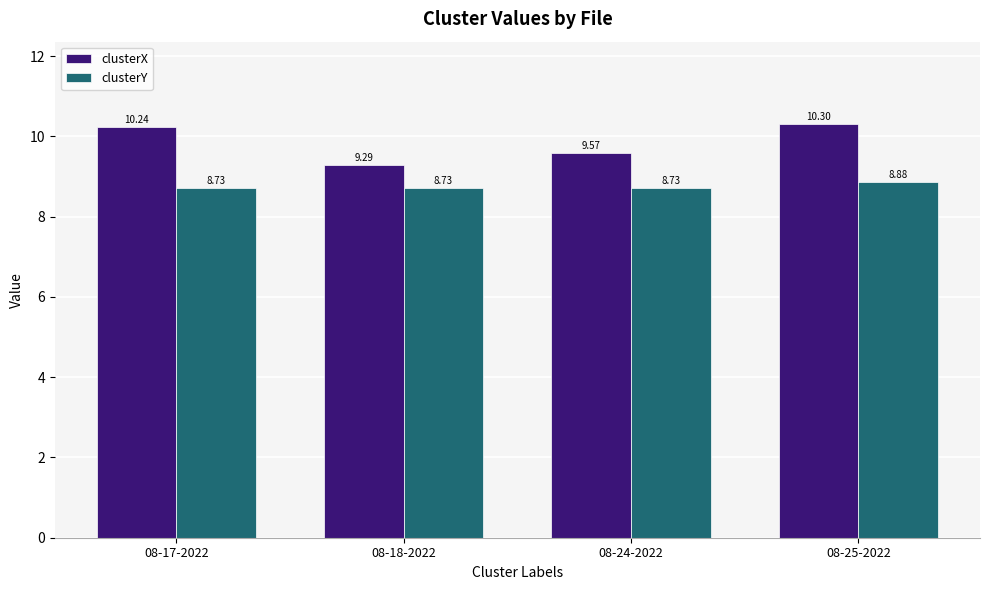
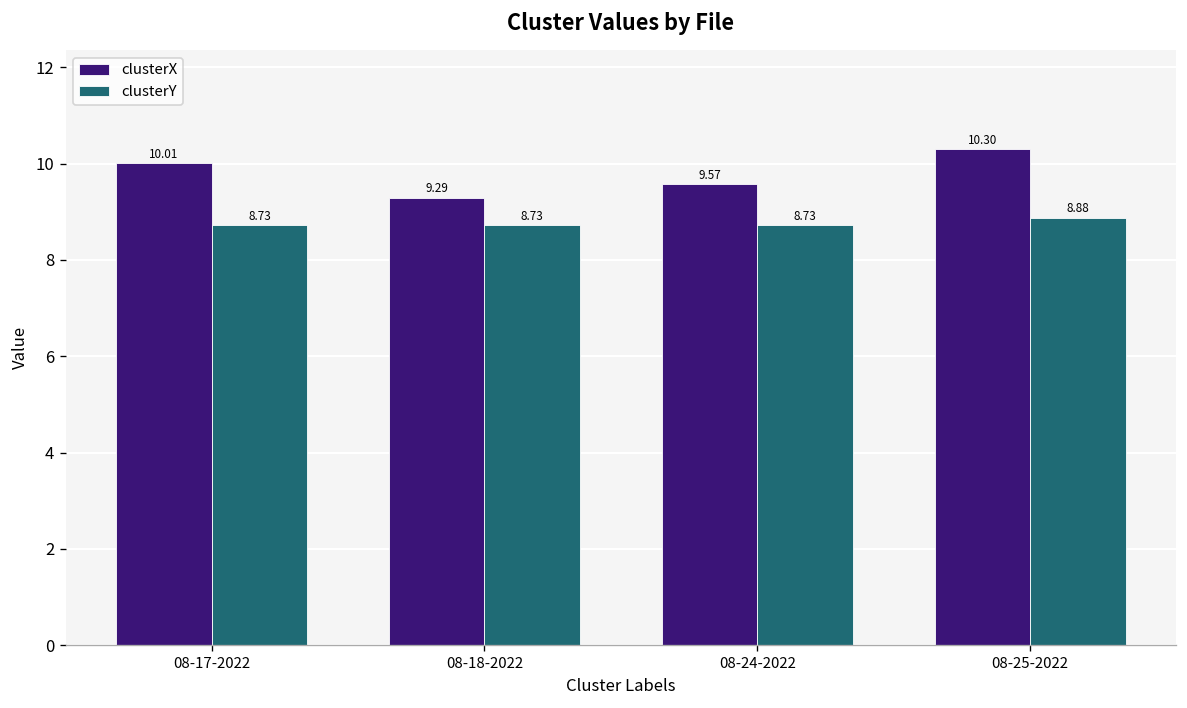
  {
    "clusterX": {
-     "08-17-2022": 10.24,
+     "08-17-2022": 10.01,
      "08-18-2022": 9.29,
      "08-24-2022": 9.57,
      "08-25-2022": 10.30
    },
    "clusterY": {
      "08-17-2022": 8.73,
      "08-18-2022": 8.73,
      "08-24-2022": 8.73,
      "08-25-2022": 8.88
    }
  }
